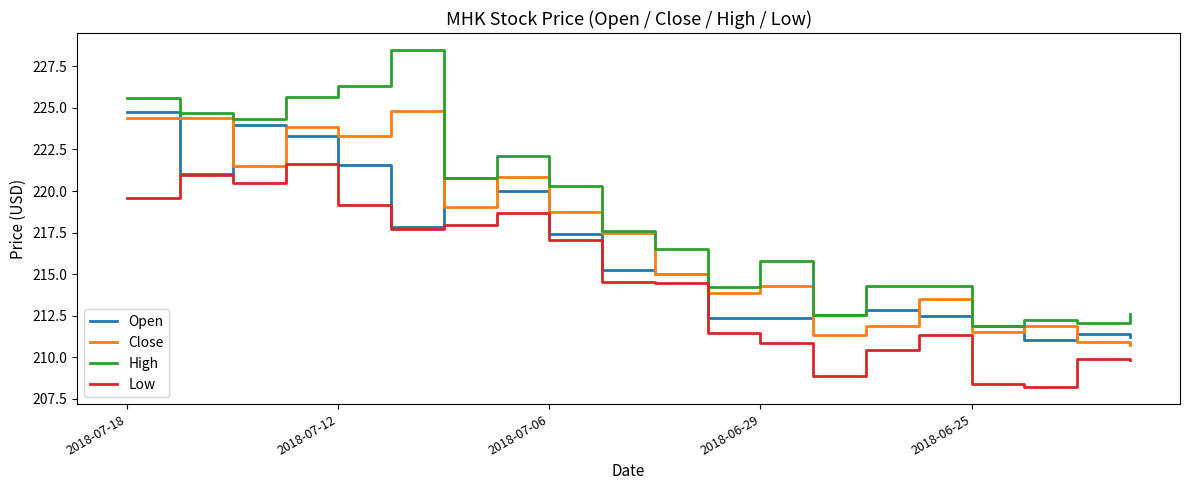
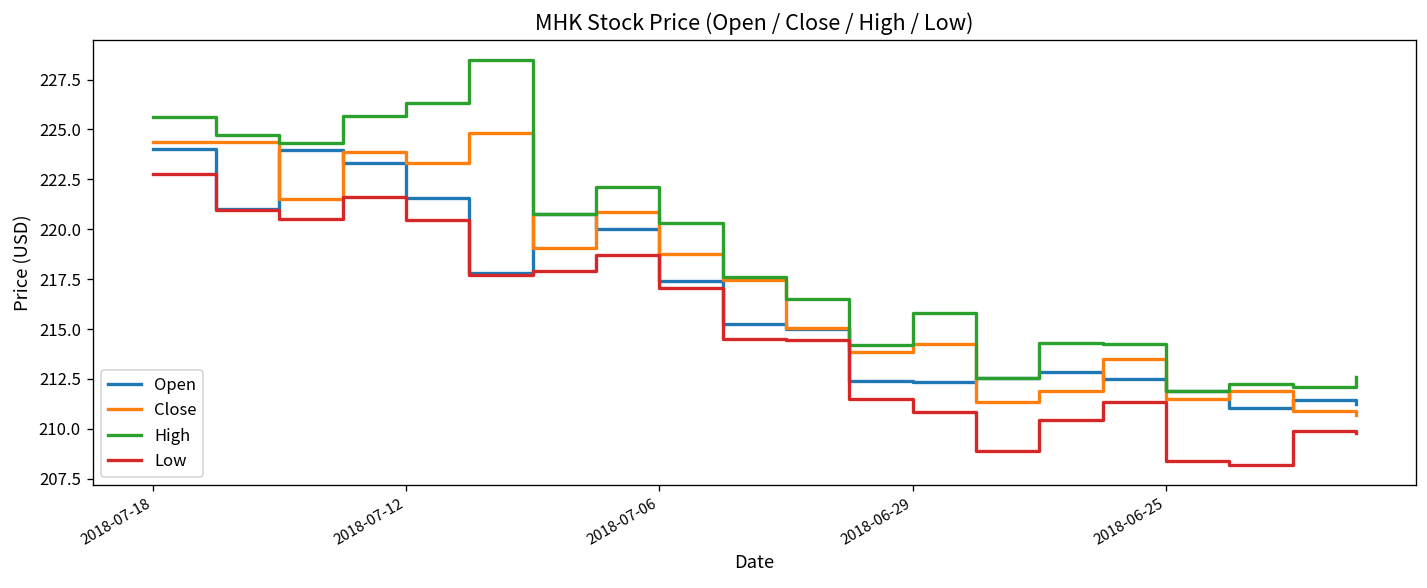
  {
    "Open": {
-     "2018-07-18": 224.8,
+     "2018-07-18": 224.0,
      "2018-07-12": 221.6,
      "2018-07-06": 217.4,
      "2018-06-29": 212.4
    },
    "Close": {
      "2018-07-18": 224.4,
      "2018-07-12": 223.3,
      "2018-07-06": 218.7,
      "2018-06-29": 214.3,
      "2018-06-25": 211.5
    },
    "High": {
      "2018-07-18": 225.6,
      "2018-07-12": 226.3,
      "2018-07-06": 220.3,
      "2018-06-29": 215.8
    },
    "Low": {
-     "2018-07-18": 219.6,
-     "2018-07-12": 219.1,
+     "2018-07-18": 222.8,
+     "2018-07-12": 220.5,
      "2018-07-06": 217.1,
      "2018-06-29": 210.9,
      "2018-06-25": 208.4
    }
  }
